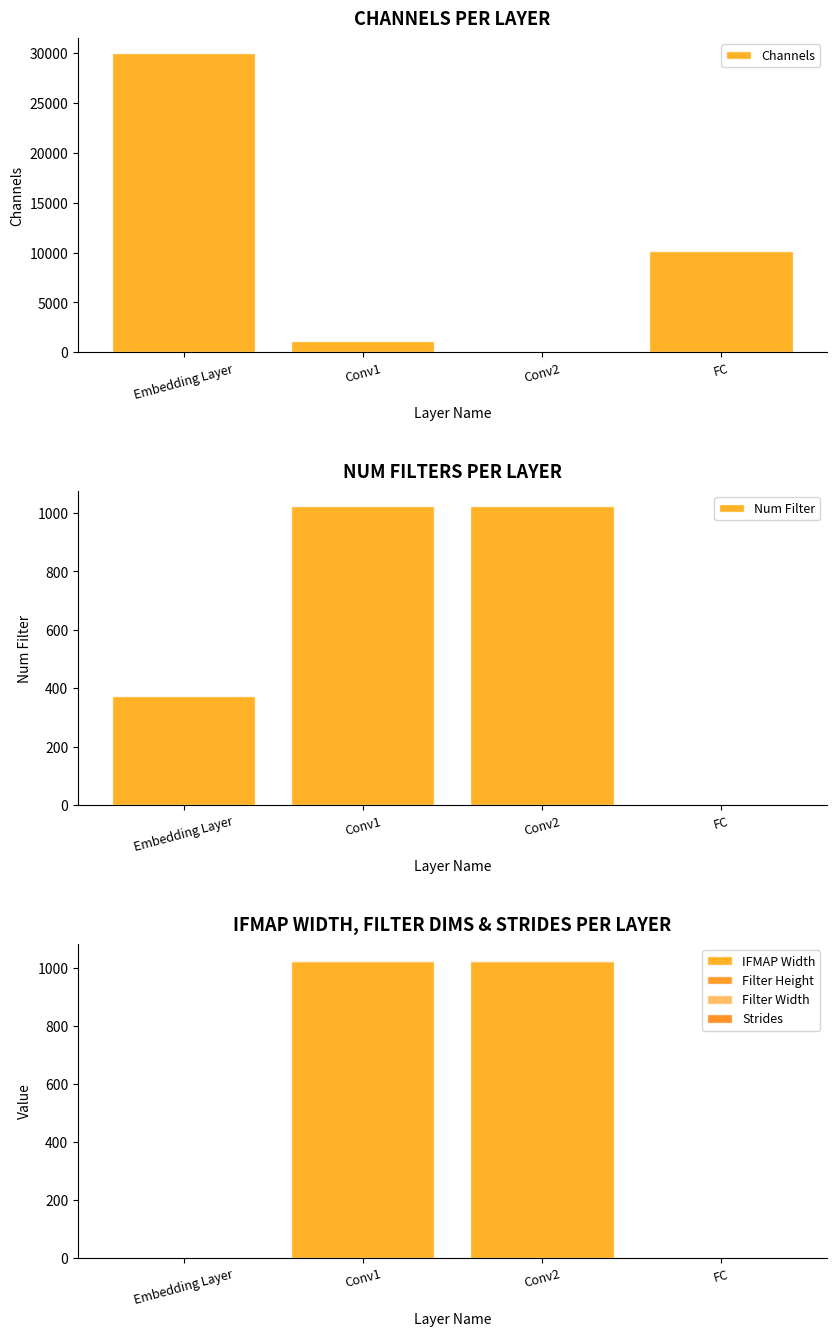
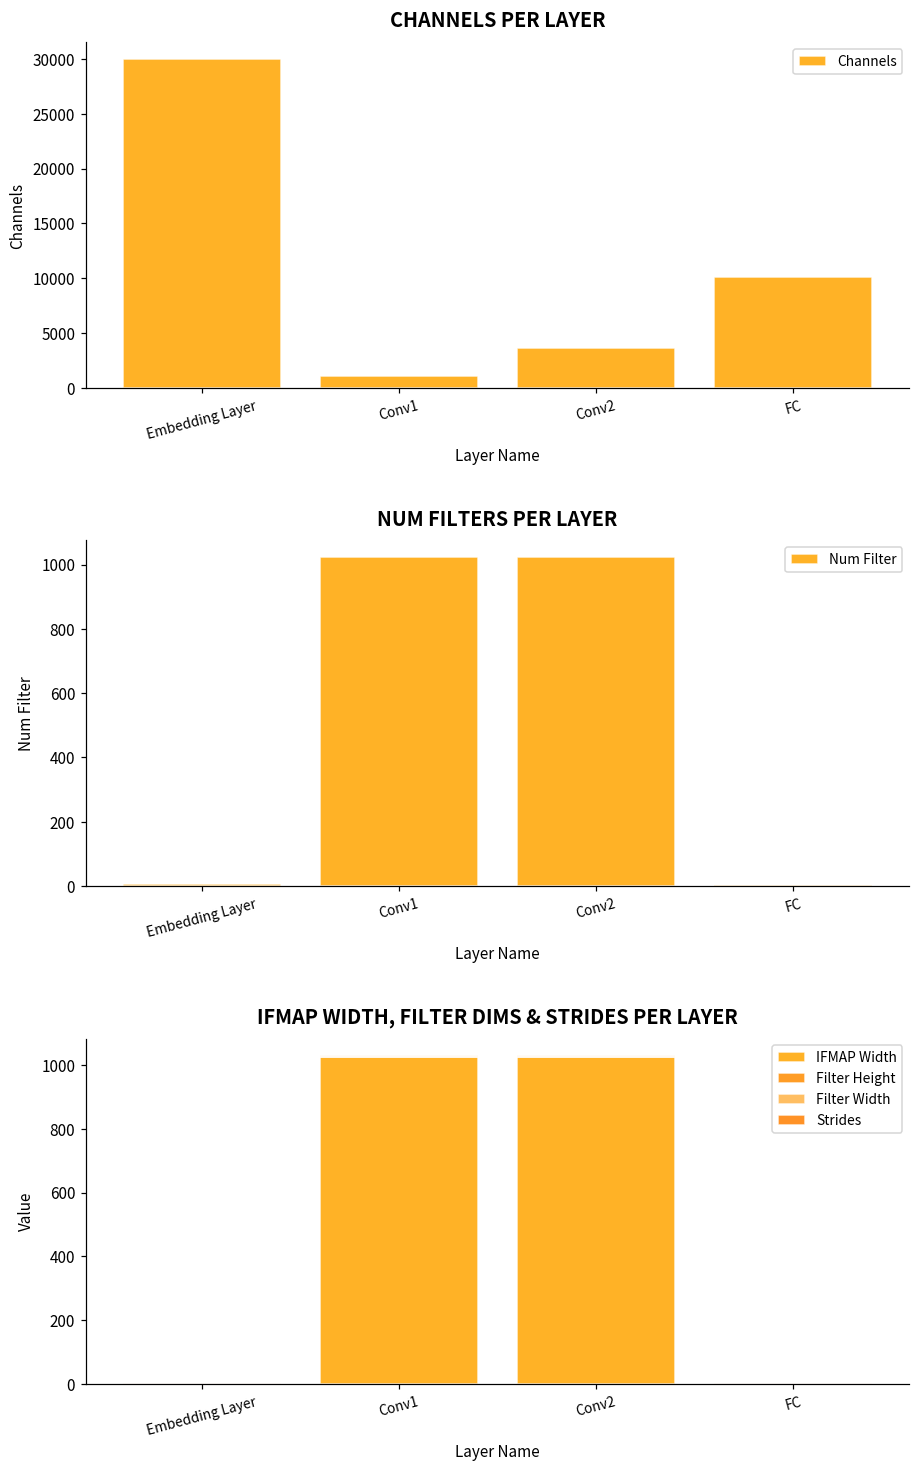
  {
    "CHANNELS PER LAYER": {
      "Embedding Layer": 30000,
      "Conv1": 1000,
-     "Conv2": 0,
+     "Conv2": 4000,
      "FC": 10000
    },
    "NUM FILTERS PER LAYER": {
-     "Embedding Layer": 370,
+     "Embedding Layer": 10,
      "Conv1": 1020,
      "Conv2": 1020
    }
  }
